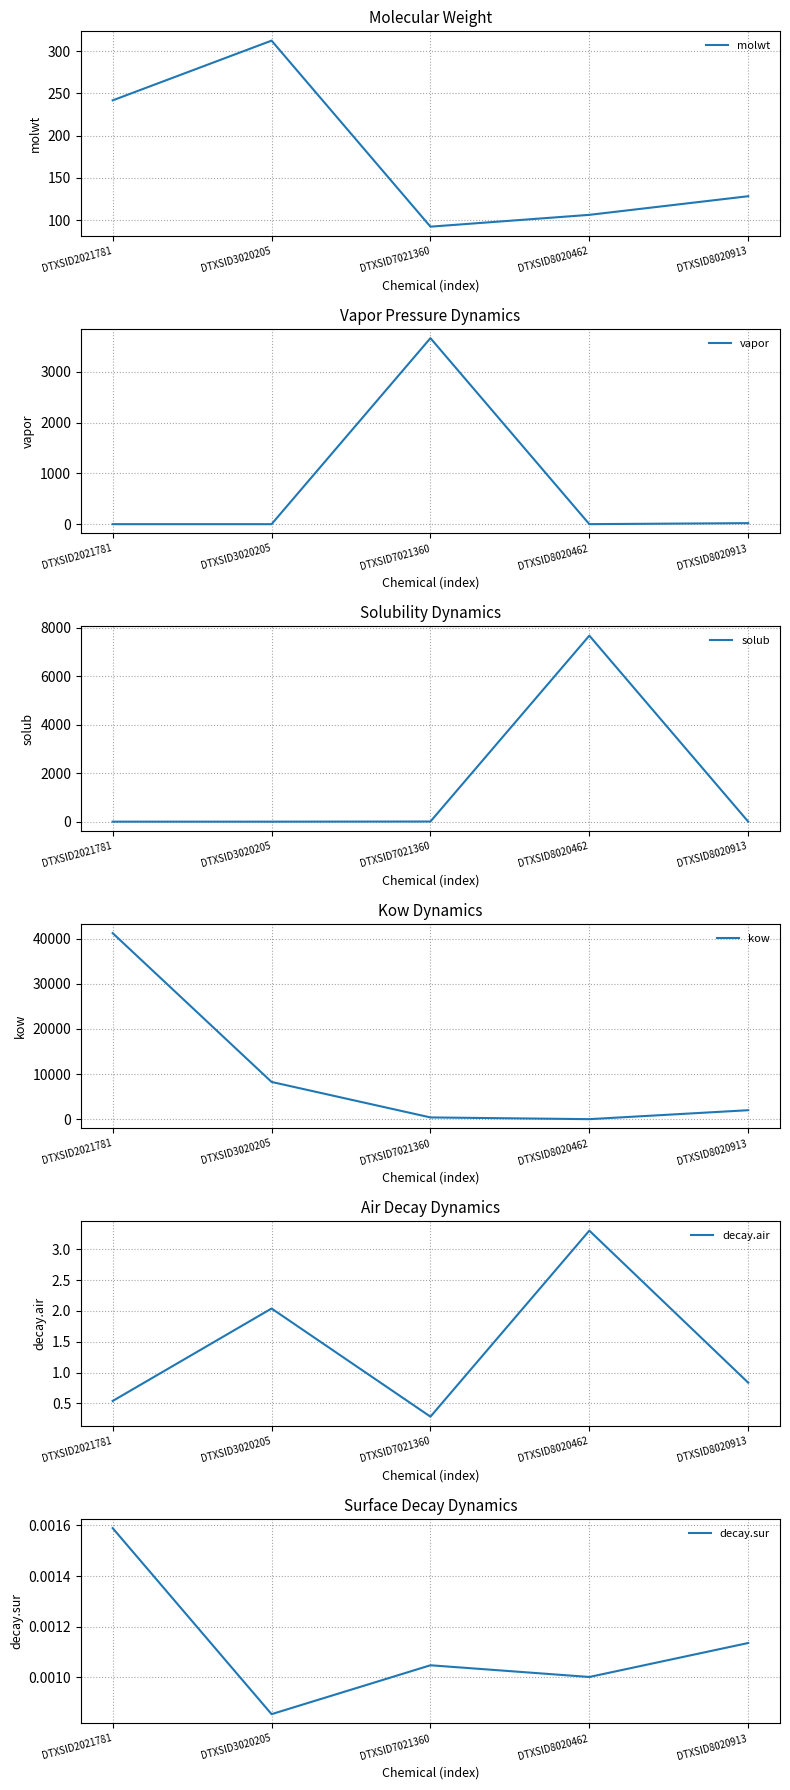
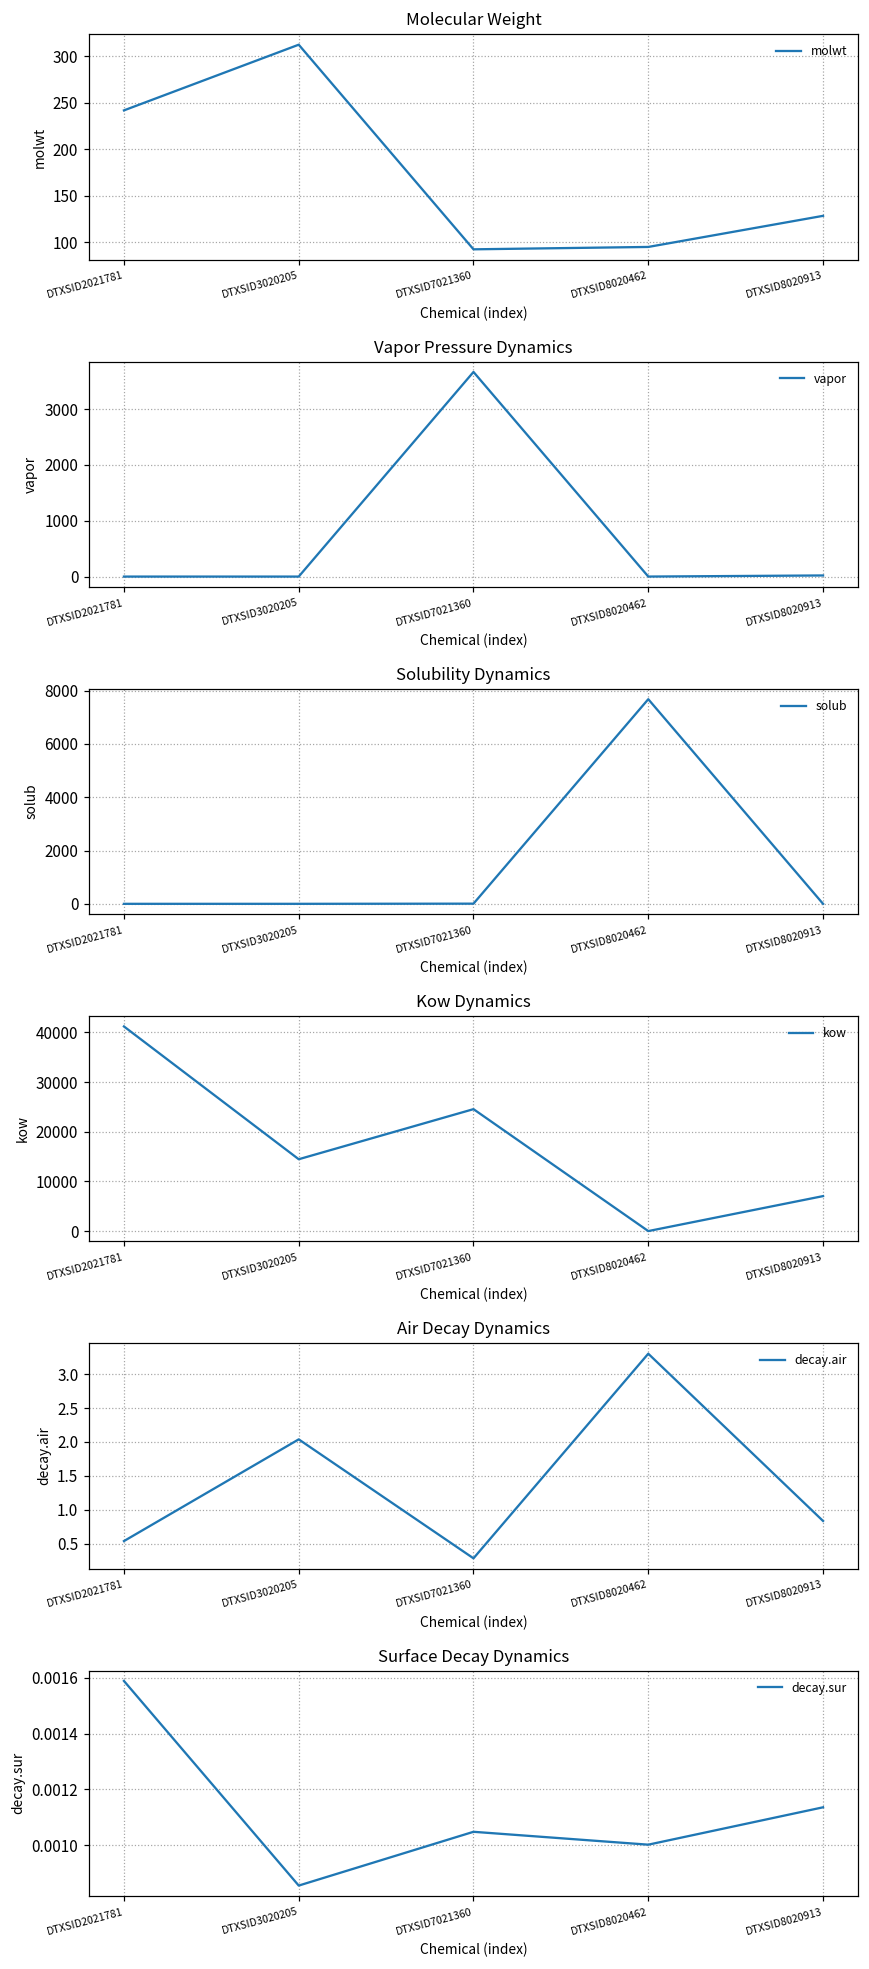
  {
    "Molecular Weight": {
      "DTXSID2021781": 240,
      "DTXSID3020205": 310,
      "DTXSID7021360": 90,
-     "DTXSID8020462": 110,
+     "DTXSID8020462": 90,
      "DTXSID8020913": 130
    },
    "Vapor Pressure Dynamics": {
      "DTXSID2021781": 0,
      "DTXSID3020205": 0,
      "DTXSID7021360": 3700,
      "DTXSID8020462": 0,
      "DTXSID8020913": 0
    },
    "Solubility Dynamics": {
      "DTXSID2021781": 0,
      "DTXSID3020205": 0,
      "DTXSID7021360": 0,
      "DTXSID8020462": 7700,
      "DTXSID8020913": 0
    },
    "Kow Dynamics": {
      "DTXSID2021781": 41000,
-     "DTXSID3020205": 8000,
-     "DTXSID7021360": 0,
+     "DTXSID3020205": 14000,
+     "DTXSID7021360": 25000,
      "DTXSID8020462": 0,
-     "DTXSID8020913": 2000
+     "DTXSID8020913": 7000
    },
    "Air Decay Dynamics": {
      "DTXSID2021781": 0.5,
      "DTXSID3020205": 2.0,
      "DTXSID7021360": 0.3,
      "DTXSID8020462": 3.3,
      "DTXSID8020913": 0.8
    },
    "Surface Decay Dynamics": {
      "DTXSID2021781": 0.00159,
      "DTXSID3020205": 0.00086,
      "DTXSID7021360": 0.00105,
      "DTXSID8020462": 0.00100,
      "DTXSID8020913": 0.00114
    }
  }
